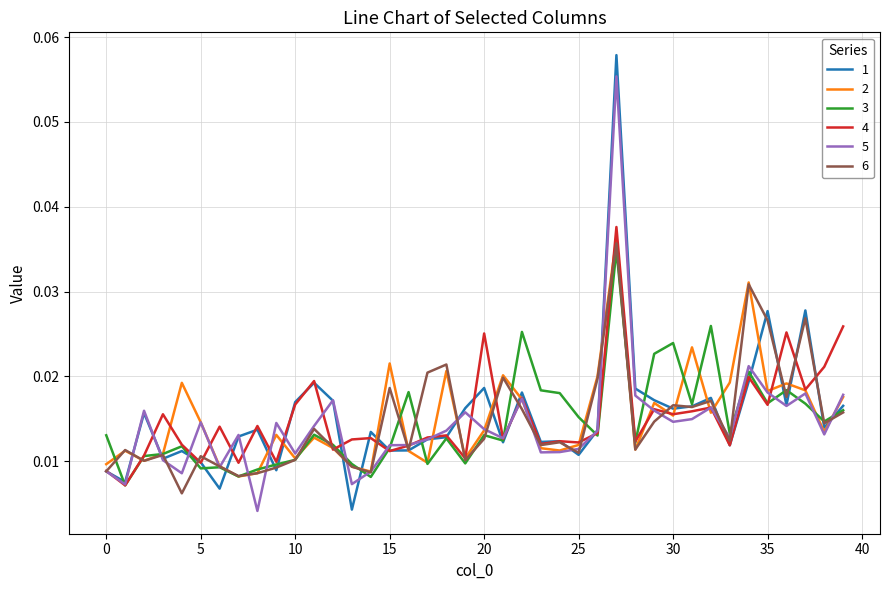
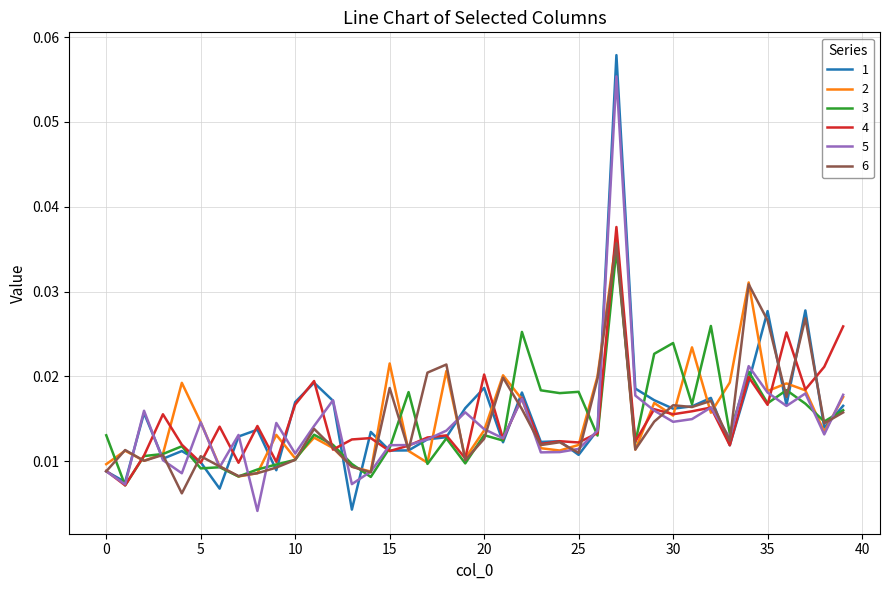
  {
    "1": {
      "20": 0.019,
      "30": 0.016,
      "35": 0.028
    },
    "2": {
      "0": 0.010,
      "15": 0.022
    },
    "3": {
      "0": 0.013,
      "5": 0.009,
      "15": 0.012,
      "20": 0.013,
-     "25": 0.015,
+     "25": 0.018,
      "30": 0.024
    },
    "4": {
-     "20": 0.025
+     "20": 0.020
    },
    "5": {
      "10": 0.011,
      "15": 0.012,
      "25": 0.011,
      "30": 0.015
    },
    "6": {
      "5": 0.011,
      "15": 0.019,
      "20": 0.013,
      "30": 0.017,
      "35": 0.027
    }
  }
